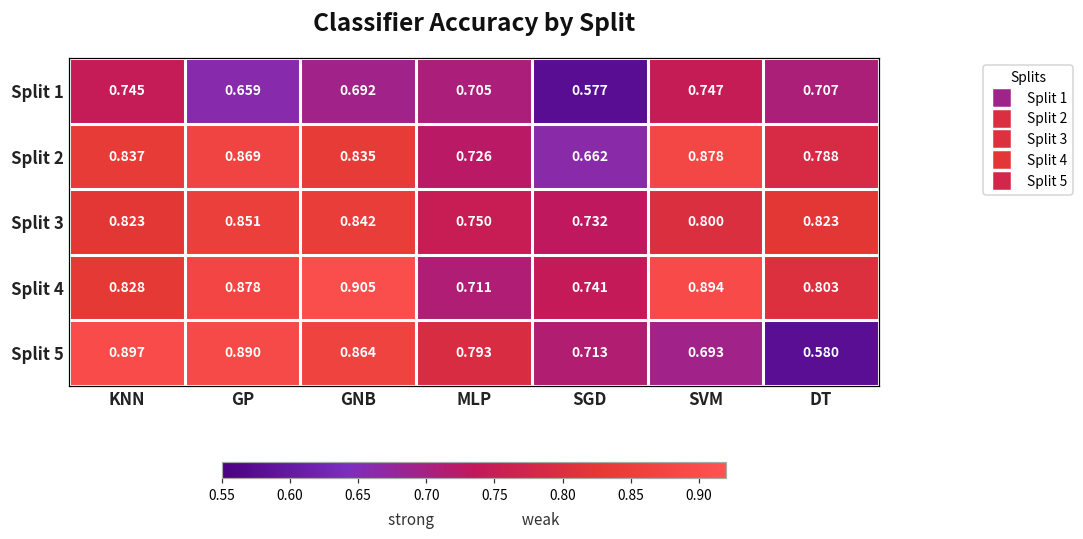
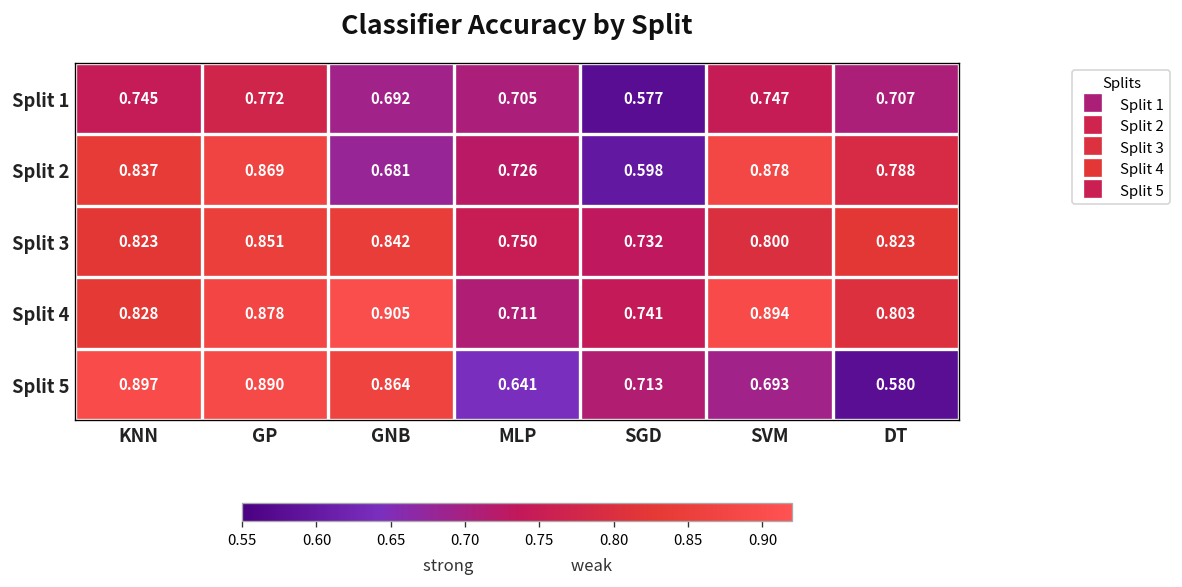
  {
    "Split 1": {
      "KNN": 0.745,
-     "GP": 0.659,
+     "GP": 0.772,
      "GNB": 0.692,
      "MLP": 0.705,
      "SGD": 0.577,
      "SVM": 0.747,
      "DT": 0.707
    },
    "Split 2": {
      "KNN": 0.837,
      "GP": 0.869,
-     "GNB": 0.835,
+     "GNB": 0.681,
      "MLP": 0.726,
-     "SGD": 0.662,
+     "SGD": 0.598,
      "SVM": 0.878,
      "DT": 0.788
    },
    "Split 3": {
      "KNN": 0.823,
      "GP": 0.851,
      "GNB": 0.842,
      "MLP": 0.750,
      "SGD": 0.732,
      "SVM": 0.800,
      "DT": 0.823
    },
    "Split 4": {
      "KNN": 0.828,
      "GP": 0.878,
      "GNB": 0.905,
      "MLP": 0.711,
      "SGD": 0.741,
      "SVM": 0.894,
      "DT": 0.803
    },
    "Split 5": {
      "KNN": 0.897,
      "GP": 0.890,
      "GNB": 0.864,
-     "MLP": 0.793,
+     "MLP": 0.641,
      "SGD": 0.713,
      "SVM": 0.693,
      "DT": 0.580
    }
  }
